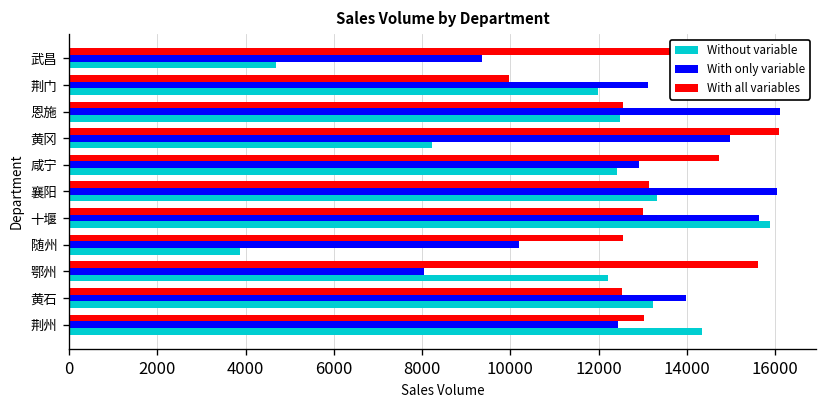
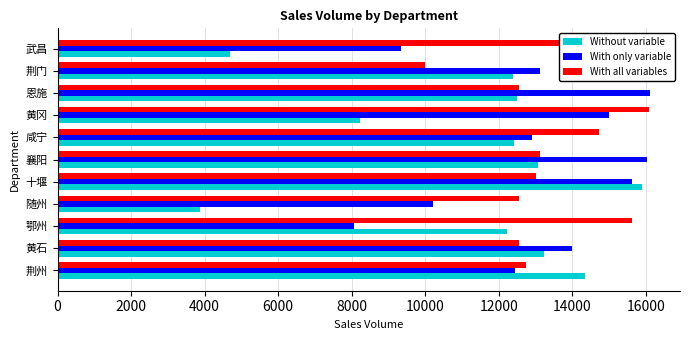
  {
    "Without variable": {
      "武昌": 4700,
-     "荆门": 12000,
+     "荆门": 12400,
      "恩施": 12500,
      "黄冈": 8200,
      "咸宁": 12400,
-     "襄阳": 13300,
+     "襄阳": 13100,
      "十堰": 15900,
      "随州": 3900,
      "鄂州": 12200,
      "黄石": 13200,
      "荆州": 14300
    },
    "With only variable": {
      "武昌": 9400,
      "荆门": 13100,
      "恩施": 16100,
      "黄冈": 15000,
      "咸宁": 12900,
      "襄阳": 16000,
      "十堰": 15600,
      "随州": 10200,
      "鄂州": 8100,
      "黄石": 14000,
      "荆州": 12400
    },
    "With all variables": {
      "荆门": 10000,
      "恩施": 12500,
      "黄冈": 16100,
      "咸宁": 14700,
      "襄阳": 13100,
      "十堰": 13000,
      "随州": 12600,
      "鄂州": 15600,
      "黄石": 12500,
-     "荆州": 13000
+     "荆州": 12700
    }
  }
